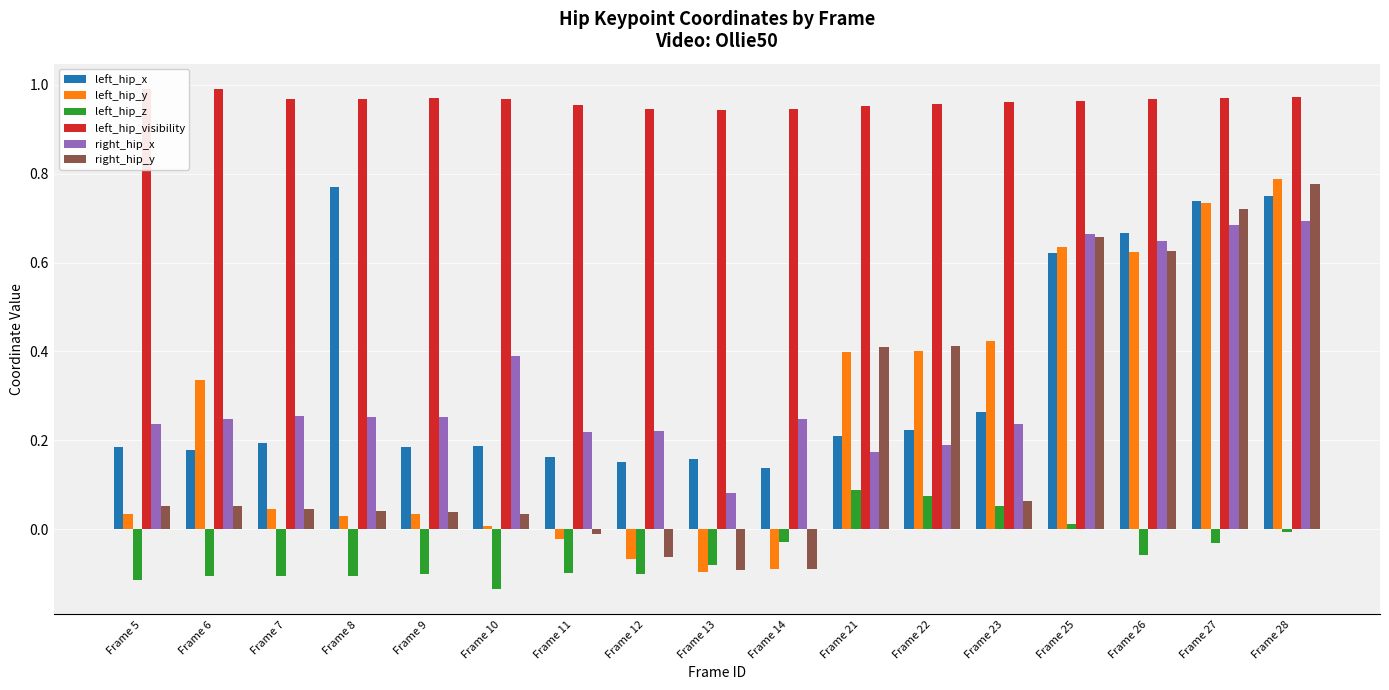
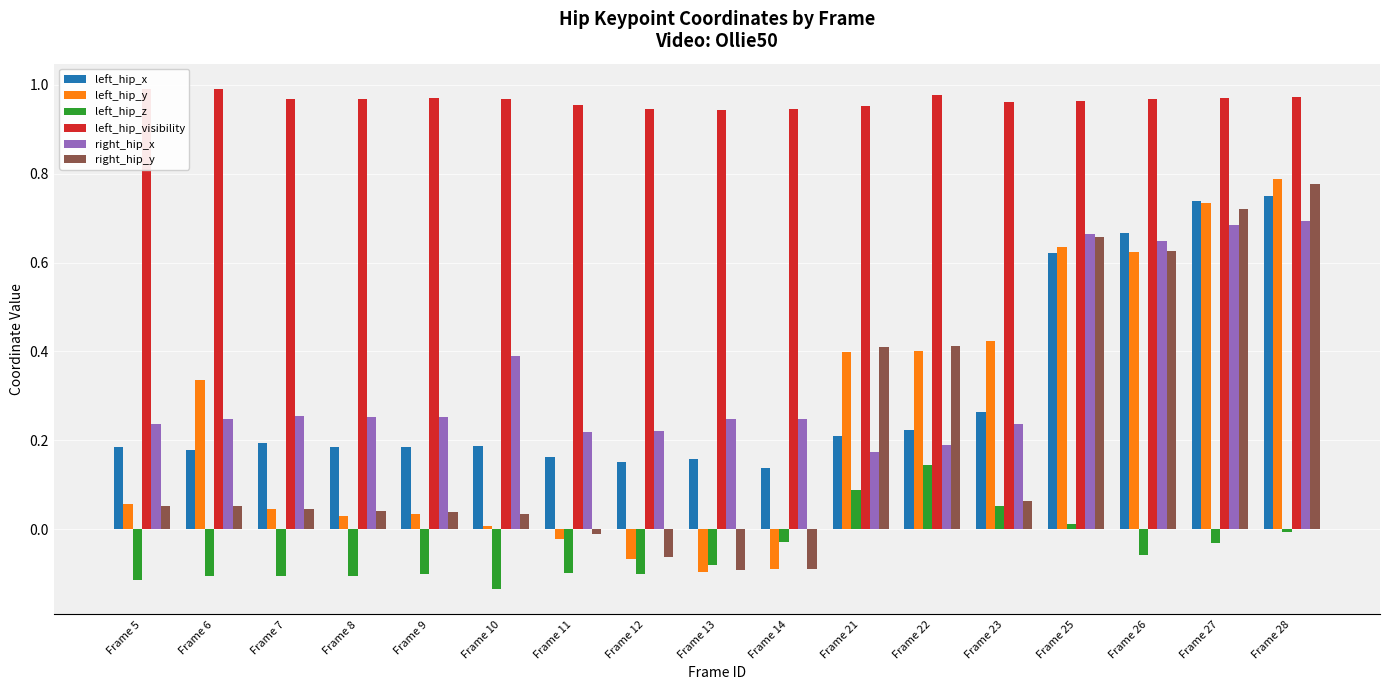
  {
    "left_hip_x": {
      "Frame 5": 0.18,
      "Frame 6": 0.18,
      "Frame 7": 0.19,
-     "Frame 8": 0.77,
+     "Frame 8": 0.18,
      "Frame 9": 0.19,
      "Frame 10": 0.19,
      "Frame 11": 0.16,
      "Frame 12": 0.15,
      "Frame 13": 0.16,
      "Frame 14": 0.14,
      "Frame 21": 0.21,
      "Frame 22": 0.22,
      "Frame 23": 0.26,
      "Frame 25": 0.62,
      "Frame 26": 0.67,
      "Frame 27": 0.74,
      "Frame 28": 0.75
    },
    "left_hip_y": {
-     "Frame 5": 0.03,
+     "Frame 5": 0.06,
      "Frame 6": 0.33,
      "Frame 7": 0.04,
      "Frame 8": 0.03,
      "Frame 9": 0.03,
      "Frame 10": 0.01,
      "Frame 11": -0.02,
      "Frame 12": -0.07,
      "Frame 13": -0.10,
      "Frame 14": -0.09,
      "Frame 21": 0.40,
      "Frame 22": 0.40,
      "Frame 23": 0.42,
      "Frame 25": 0.64,
      "Frame 26": 0.62,
      "Frame 27": 0.73,
      "Frame 28": 0.79
    },
    "left_hip_z": {
      "Frame 5": -0.11,
      "Frame 6": -0.10,
      "Frame 7": -0.11,
      "Frame 8": -0.10,
      "Frame 9": -0.10,
      "Frame 10": -0.14,
      "Frame 11": -0.10,
      "Frame 12": -0.10,
      "Frame 13": -0.08,
      "Frame 14": -0.03,
      "Frame 21": 0.09,
-     "Frame 22": 0.08,
+     "Frame 22": 0.14,
      "Frame 23": 0.05,
      "Frame 25": 0.01,
      "Frame 26": -0.06,
      "Frame 27": -0.03,
      "Frame 28": -0.01
    },
    "left_hip_visibility": {
      "Frame 6": 0.99,
      "Frame 7": 0.97,
      "Frame 8": 0.97,
      "Frame 9": 0.97,
      "Frame 10": 0.97,
      "Frame 11": 0.96,
      "Frame 12": 0.95,
      "Frame 13": 0.94,
      "Frame 14": 0.95,
      "Frame 21": 0.95,
-     "Frame 22": 0.96,
+     "Frame 22": 0.98,
      "Frame 23": 0.96,
      "Frame 25": 0.96,
      "Frame 26": 0.97,
      "Frame 27": 0.97,
      "Frame 28": 0.97
    },
    "right_hip_x": {
      "Frame 5": 0.24,
      "Frame 6": 0.25,
      "Frame 7": 0.25,
      "Frame 8": 0.25,
      "Frame 9": 0.25,
      "Frame 10": 0.39,
      "Frame 11": 0.22,
      "Frame 12": 0.22,
-     "Frame 13": 0.08,
+     "Frame 13": 0.25,
      "Frame 14": 0.25,
      "Frame 21": 0.17,
      "Frame 22": 0.19,
      "Frame 23": 0.24,
      "Frame 25": 0.66,
      "Frame 26": 0.65,
      "Frame 27": 0.68,
      "Frame 28": 0.69
    },
    "right_hip_y": {
      "Frame 5": 0.05,
      "Frame 6": 0.05,
      "Frame 7": 0.04,
      "Frame 8": 0.04,
      "Frame 9": 0.04,
      "Frame 10": 0.03,
      "Frame 11": -0.01,
      "Frame 12": -0.06,
      "Frame 13": -0.09,
      "Frame 14": -0.09,
      "Frame 21": 0.41,
      "Frame 22": 0.41,
      "Frame 23": 0.06,
      "Frame 25": 0.66,
      "Frame 26": 0.63,
      "Frame 27": 0.72,
      "Frame 28": 0.78
    }
  }
